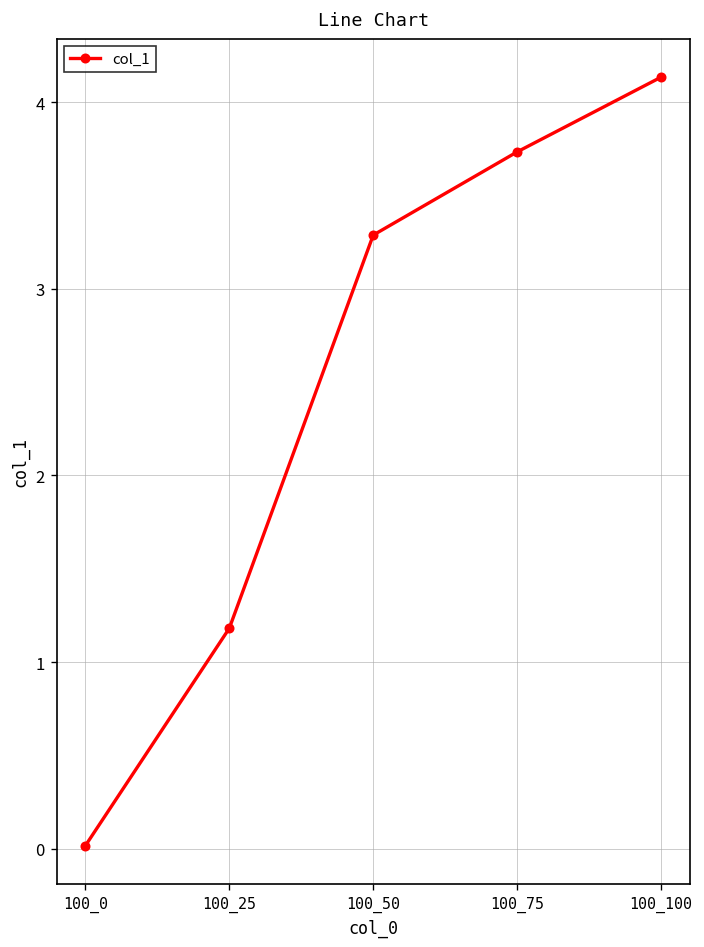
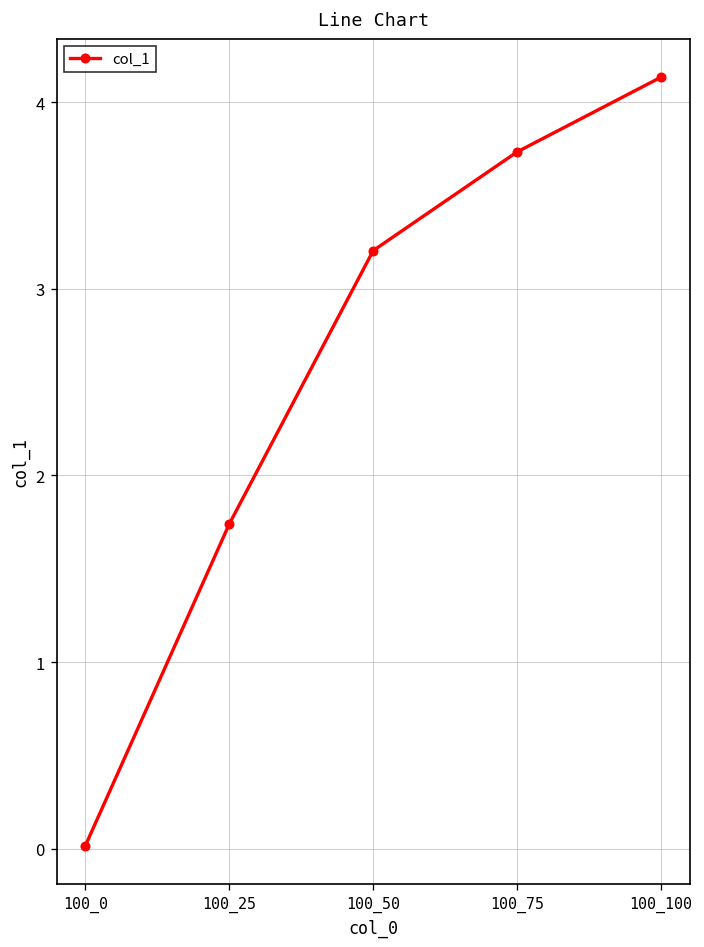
  {
    "100_0": 0.02,
-   "100_25": 1.18,
-   "100_50": 3.29,
+   "100_25": 1.74,
+   "100_50": 3.20,
    "100_75": 3.73,
    "100_100": 4.13
  }
